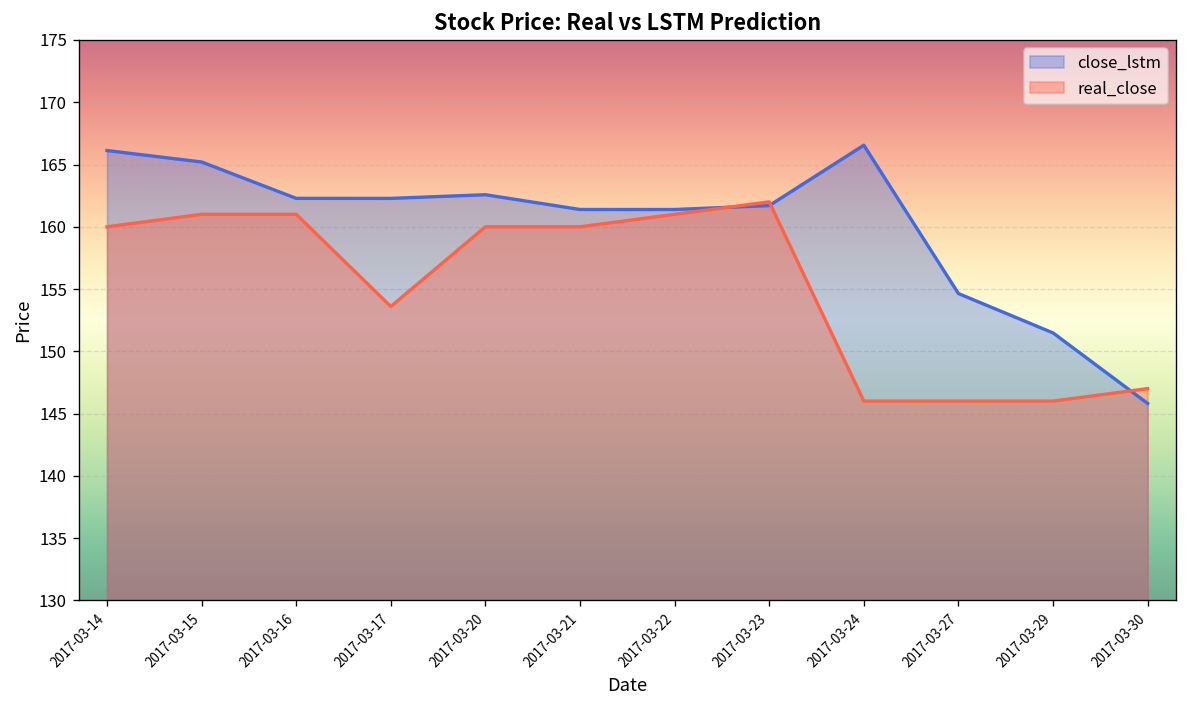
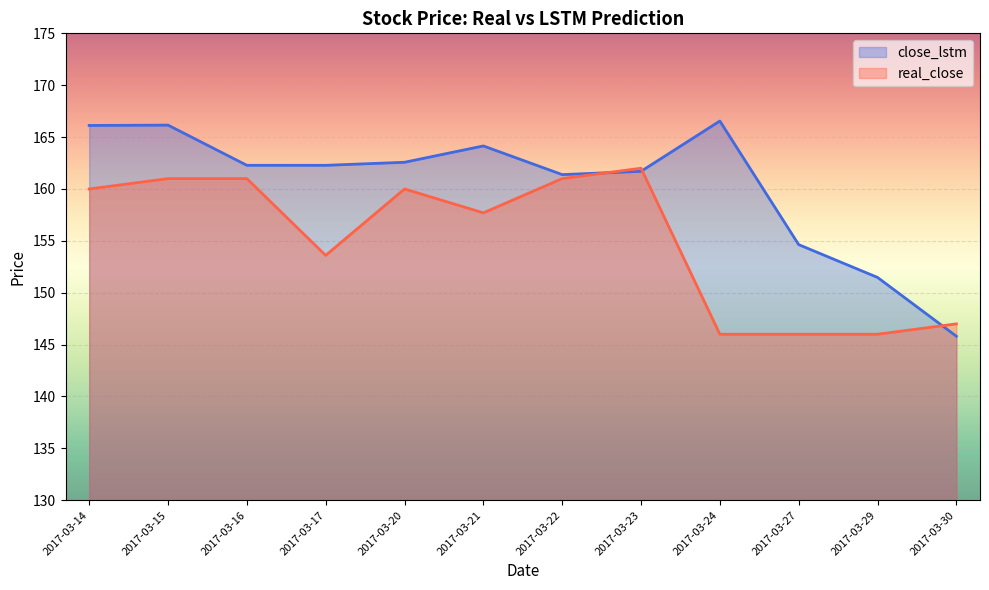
  {
    "close_lstm": {
      "2017-03-14": 166.1,
-     "2017-03-15": 165.2,
+     "2017-03-15": 166.2,
      "2017-03-16": 162.3,
      "2017-03-17": 162.3,
      "2017-03-20": 162.6,
-     "2017-03-21": 161.4,
+     "2017-03-21": 164.1,
      "2017-03-22": 161.4,
      "2017-03-23": 161.7,
      "2017-03-24": 166.5,
      "2017-03-27": 154.6,
      "2017-03-29": 151.5,
      "2017-03-30": 145.8
    },
    "real_close": {
      "2017-03-14": 160.0,
      "2017-03-15": 161.0,
      "2017-03-16": 161.0,
      "2017-03-17": 153.6,
      "2017-03-20": 160.0,
-     "2017-03-21": 160.0,
+     "2017-03-21": 157.7,
      "2017-03-22": 161.0,
      "2017-03-23": 162.0,
      "2017-03-24": 146.0,
      "2017-03-27": 146.0,
      "2017-03-29": 146.0,
      "2017-03-30": 147.0
    }
  }
